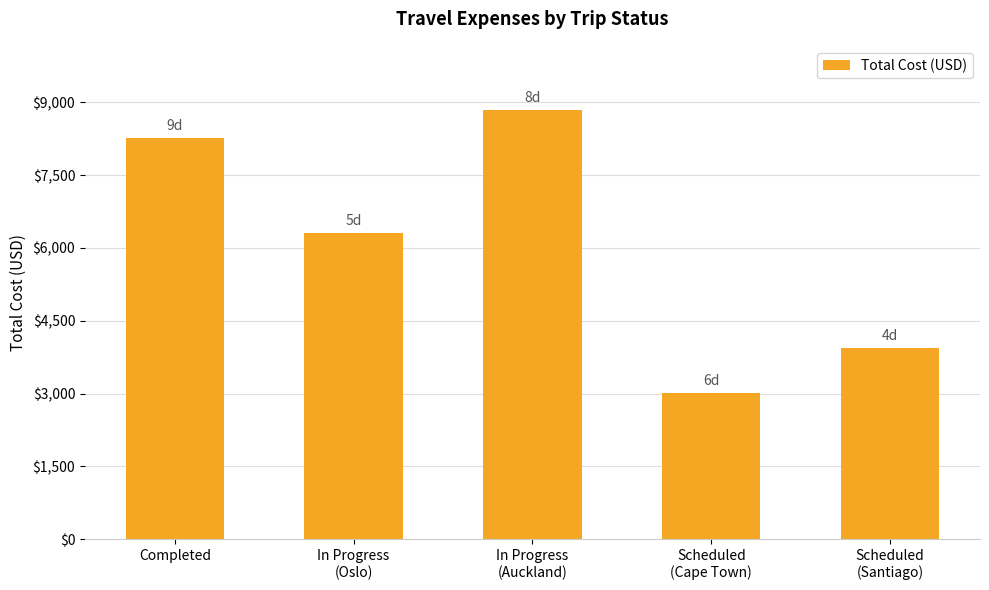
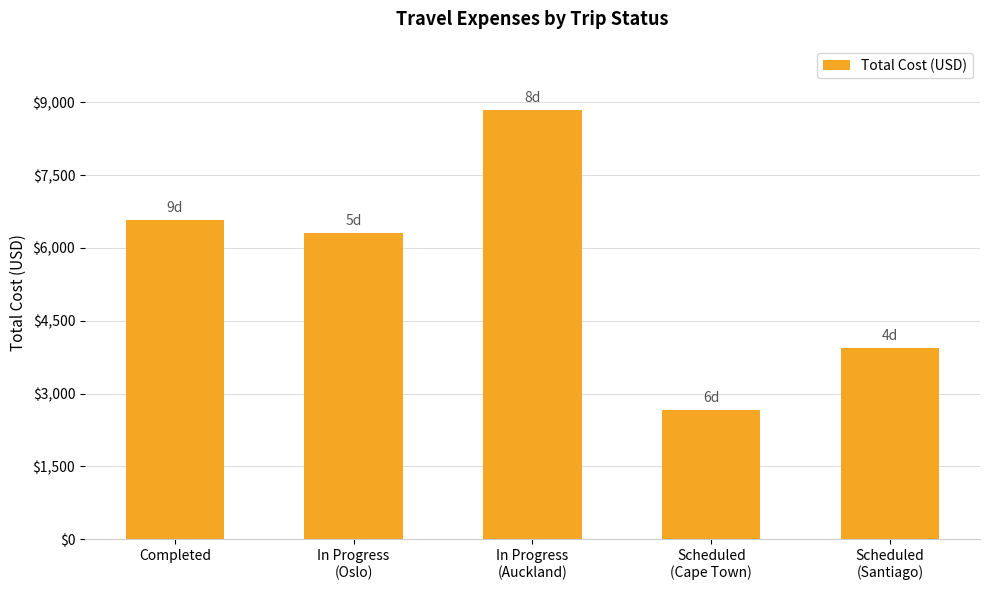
  {
-   "Completed": "$8,300",
-   "Scheduled (Cape Town)": "$3,000"
+   "Completed": "$6,600",
+   "Scheduled (Cape Town)": "$2,700"
  }
